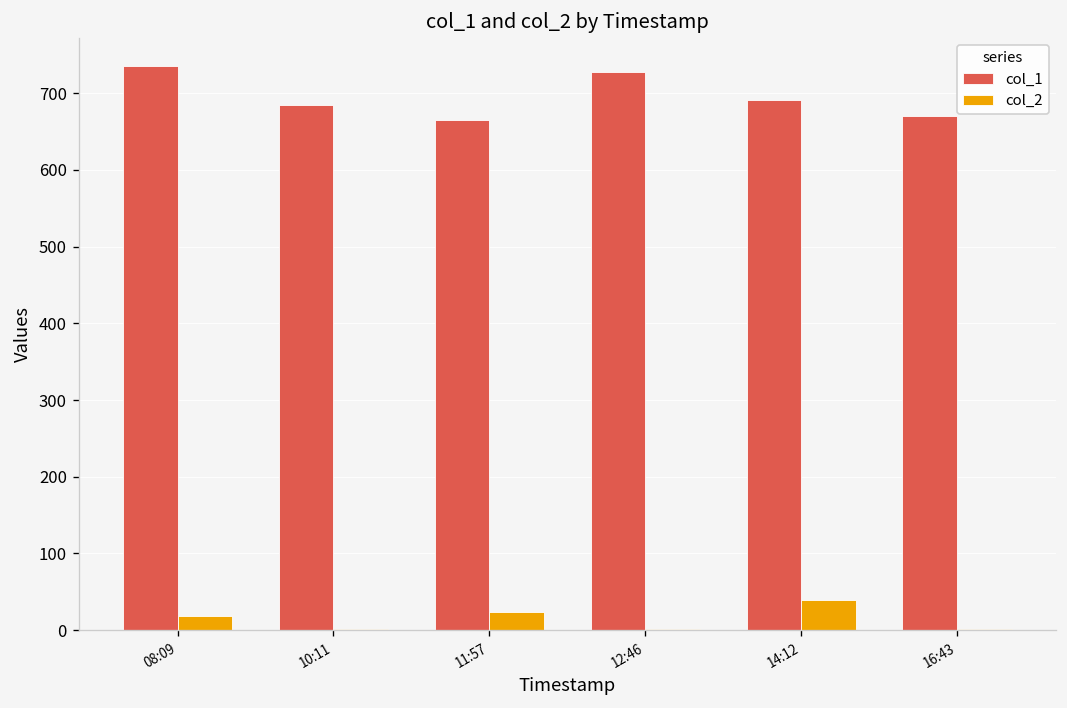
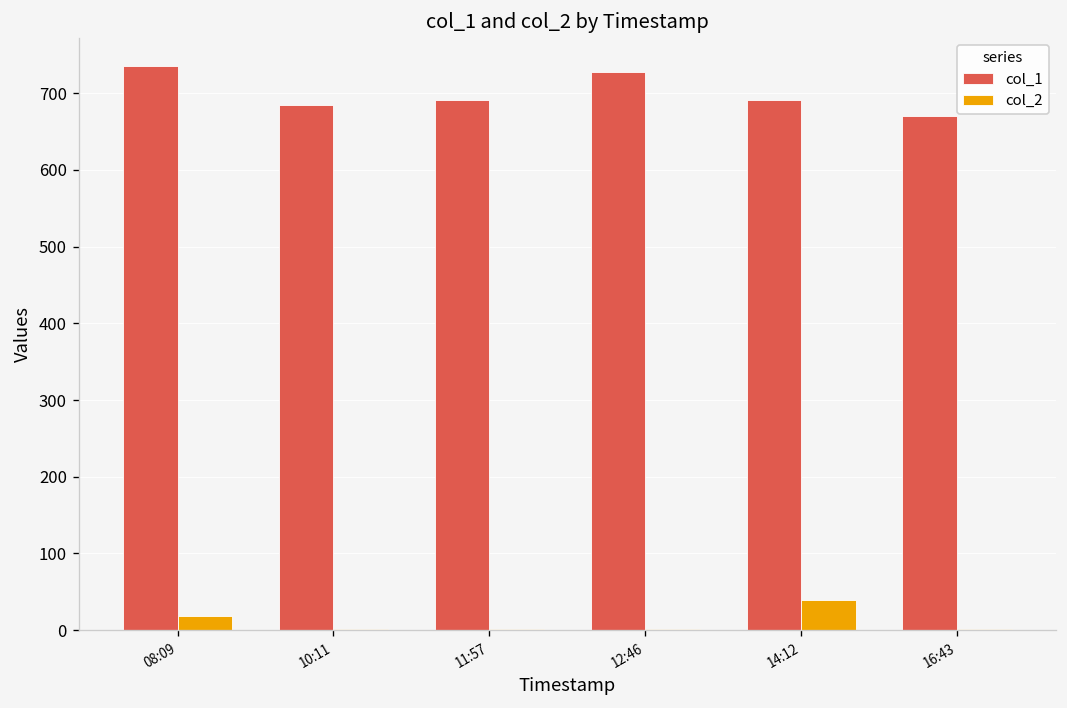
  {
    "col_1": {
      "08:09": 740,
      "10:11": 680,
-     "11:57": 670,
+     "11:57": 690,
      "12:46": 730,
      "14:12": 690,
      "16:43": 670
    },
    "col_2": {
      "08:09": 20,
-     "11:57": 20,
+     "11:57": 0,
      "14:12": 40
    }
  }
